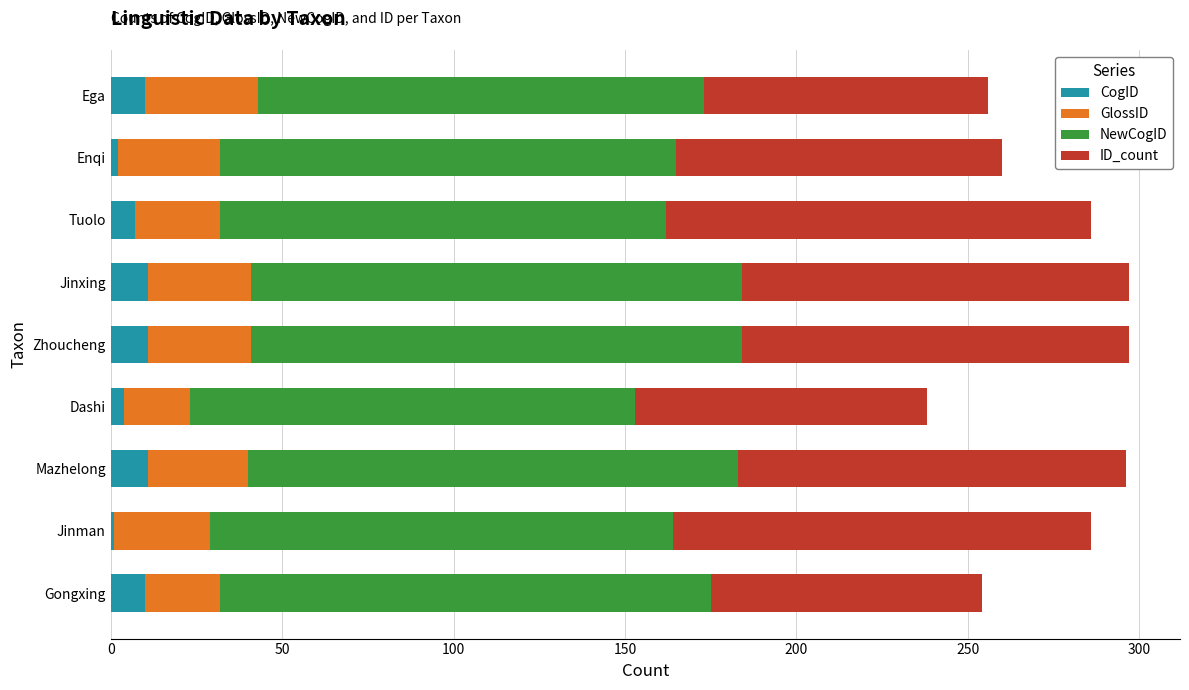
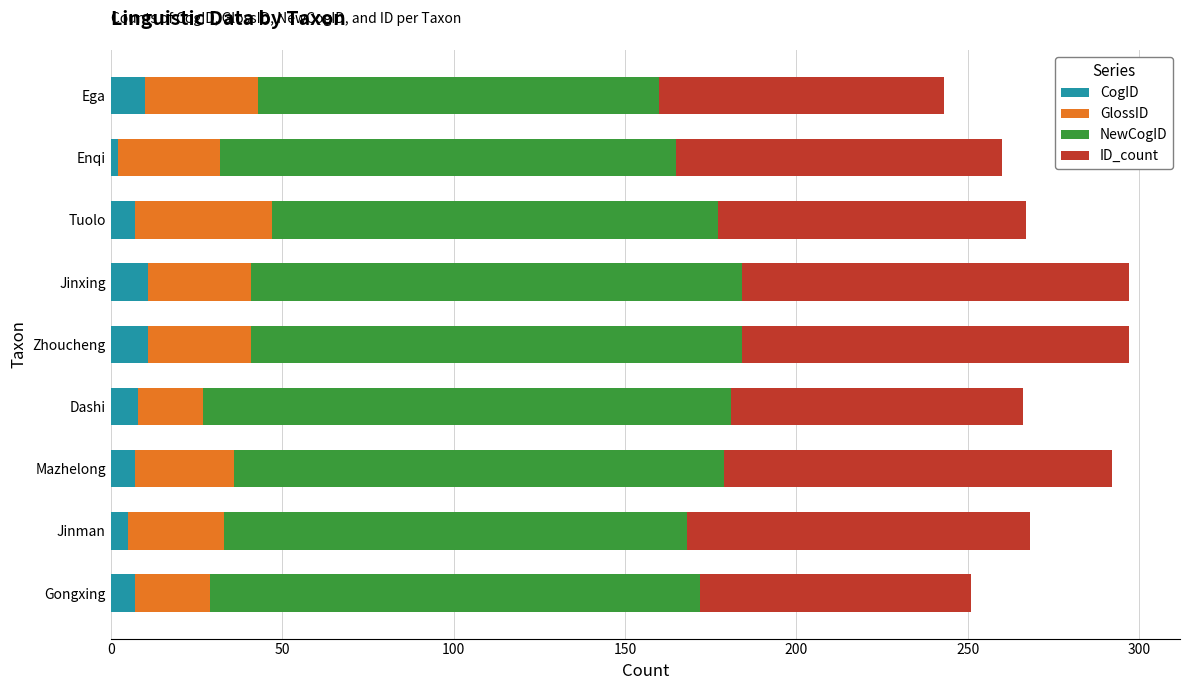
  {
    "CogID": {
      "Ega": 10,
      "Enqi": 2,
      "Tuolo": 7,
      "Jinxing": 11,
      "Zhoucheng": 11,
-     "Dashi": 4,
-     "Mazhelong": 11,
-     "Jinman": 1,
-     "Gongxing": 10
+     "Dashi": 8,
+     "Mazhelong": 7,
+     "Jinman": 5,
+     "Gongxing": 7
    },
    "GlossID": {
      "Ega": 33,
      "Enqi": 30,
-     "Tuolo": 25,
+     "Tuolo": 40,
      "Jinxing": 30,
      "Zhoucheng": 30,
      "Dashi": 19,
      "Mazhelong": 29,
      "Jinman": 28,
      "Gongxing": 22
    },
    "NewCogID": {
-     "Ega": 130,
+     "Ega": 117,
      "Enqi": 133,
      "Tuolo": 130,
      "Jinxing": 143,
      "Zhoucheng": 143,
-     "Dashi": 130,
+     "Dashi": 154,
      "Mazhelong": 143,
      "Jinman": 135,
      "Gongxing": 143
    },
    "ID_count": {
      "Ega": 83,
      "Enqi": 95,
-     "Tuolo": 124,
+     "Tuolo": 90,
      "Jinxing": 113,
      "Zhoucheng": 113,
      "Dashi": 85,
      "Mazhelong": 113,
-     "Jinman": 122,
+     "Jinman": 100,
      "Gongxing": 79
    }
  }
